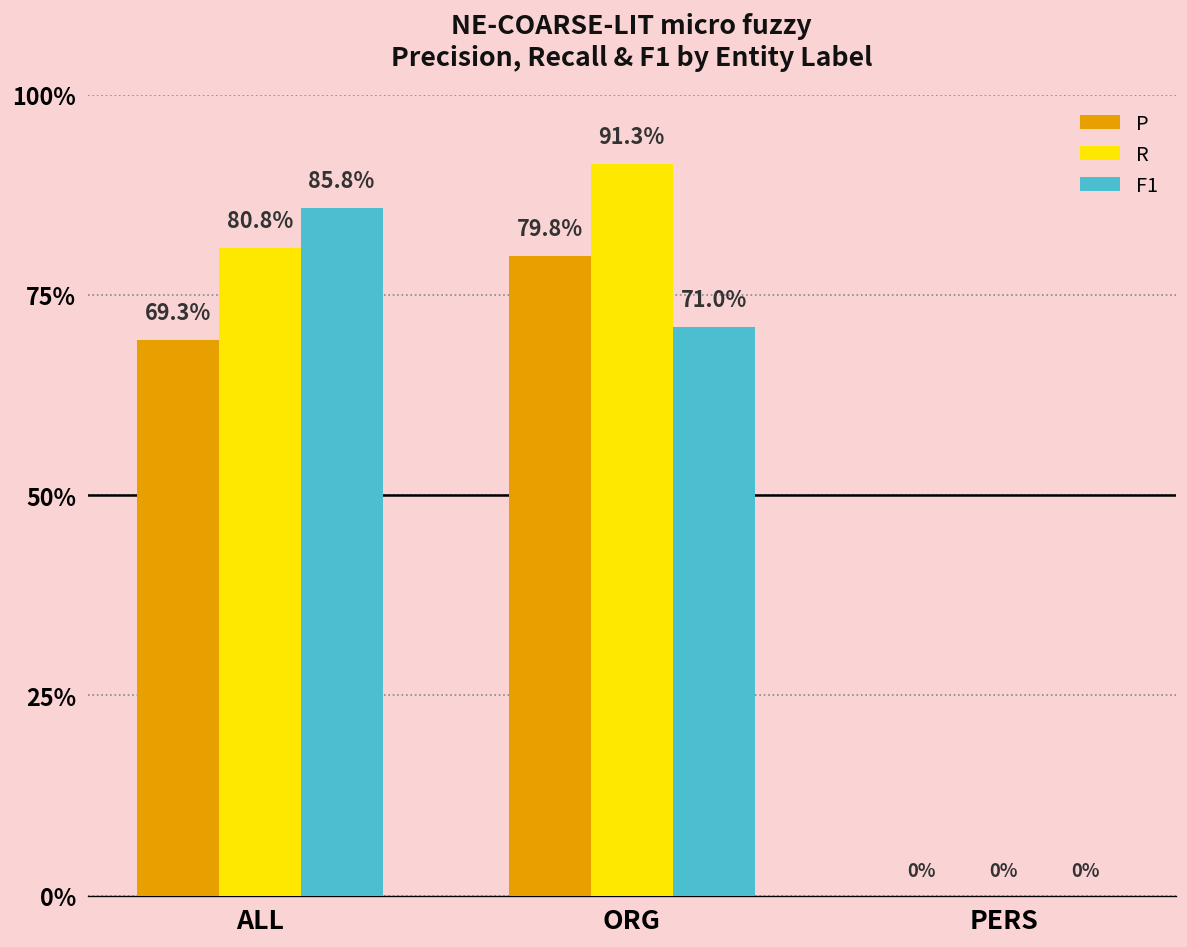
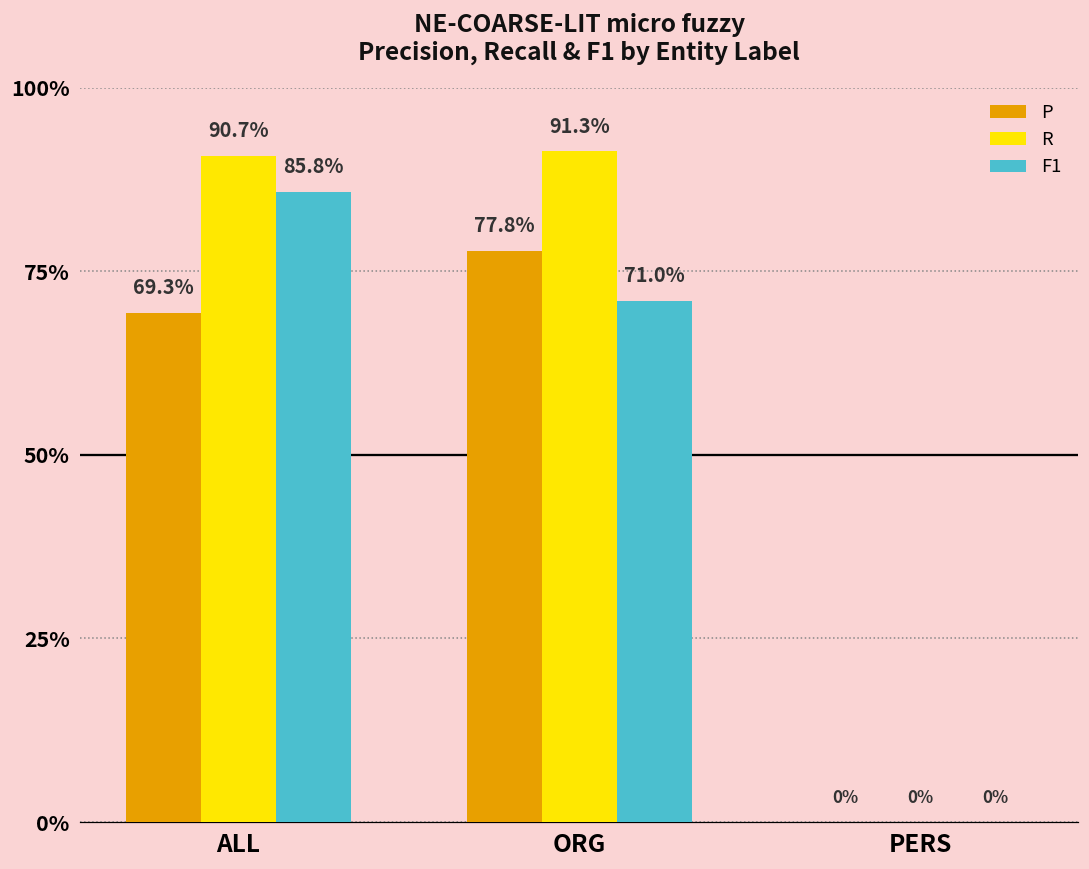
  {
    "P": {
      "ALL": "69.3%",
-     "ORG": "79.8%",
+     "ORG": "77.8%",
      "PERS": "0%"
    },
    "R": {
-     "ALL": "80.8%",
+     "ALL": "90.7%",
      "ORG": "91.3%",
      "PERS": "0%"
    },
    "F1": {
      "ALL": "85.8%",
      "ORG": "71.0%",
      "PERS": "0%"
    }
  }
